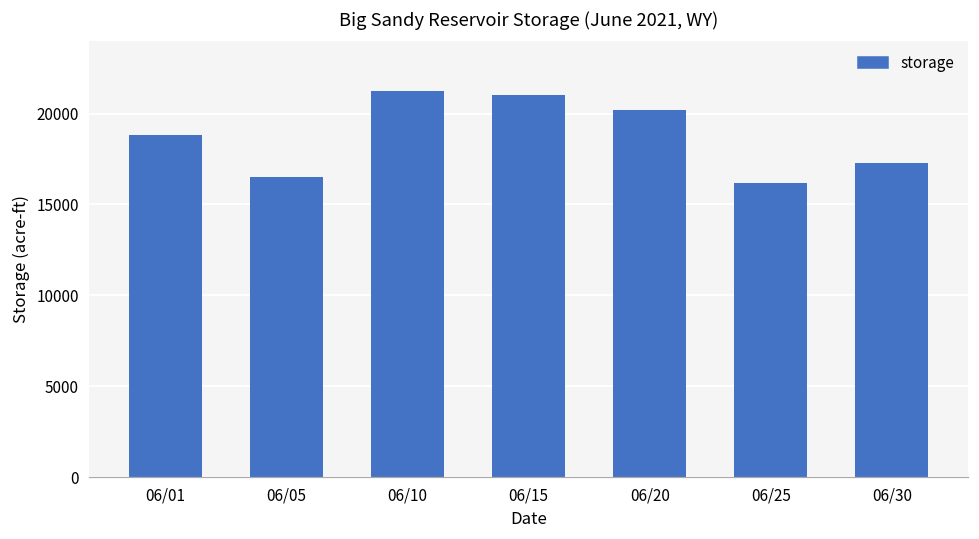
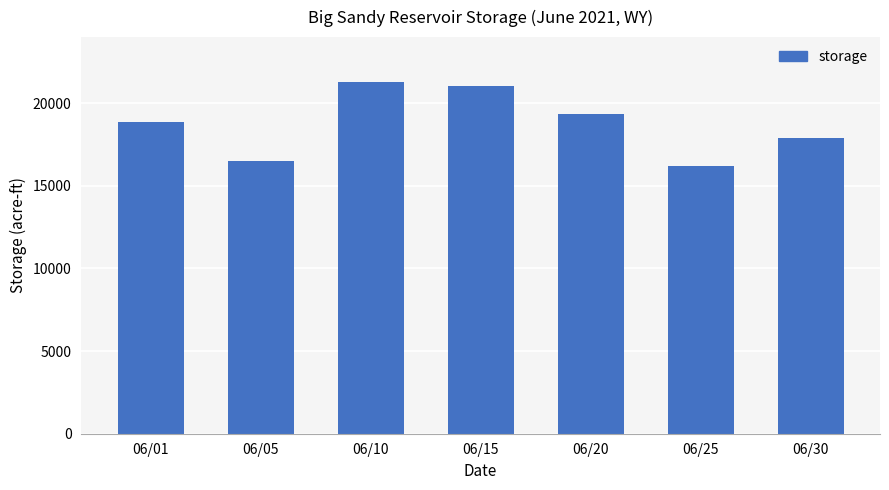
  {
    "06/01": 18800,
    "06/05": 16500,
    "06/10": 21300,
    "06/15": 21000,
-   "06/20": 20200,
+   "06/20": 19300,
    "06/25": 16200,
-   "06/30": 17300
+   "06/30": 17900
  }
